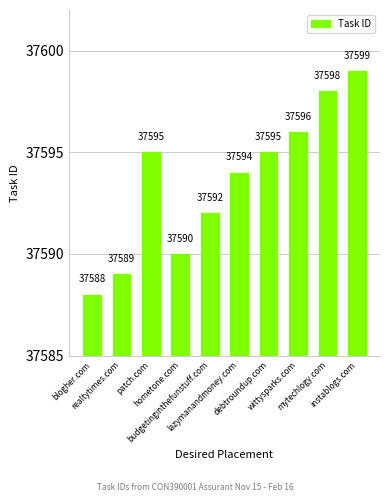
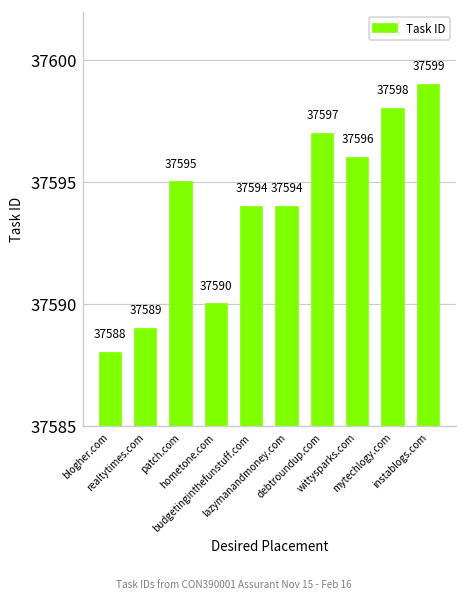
  {
    "blogher.com": 37588,
    "realtytimes.com": 37589,
    "patch.com": 37595,
    "hometone.com": 37590,
-   "budgetinginthefunstuff.com": 37592,
+   "budgetinginthefunstuff.com": 37594,
    "lazymanandmoney.com": 37594,
-   "debtroundup.com": 37595,
+   "debtroundup.com": 37597,
    "wittysparks.com": 37596,
    "mytechlogy.com": 37598,
    "instablogs.com": 37599
  }
